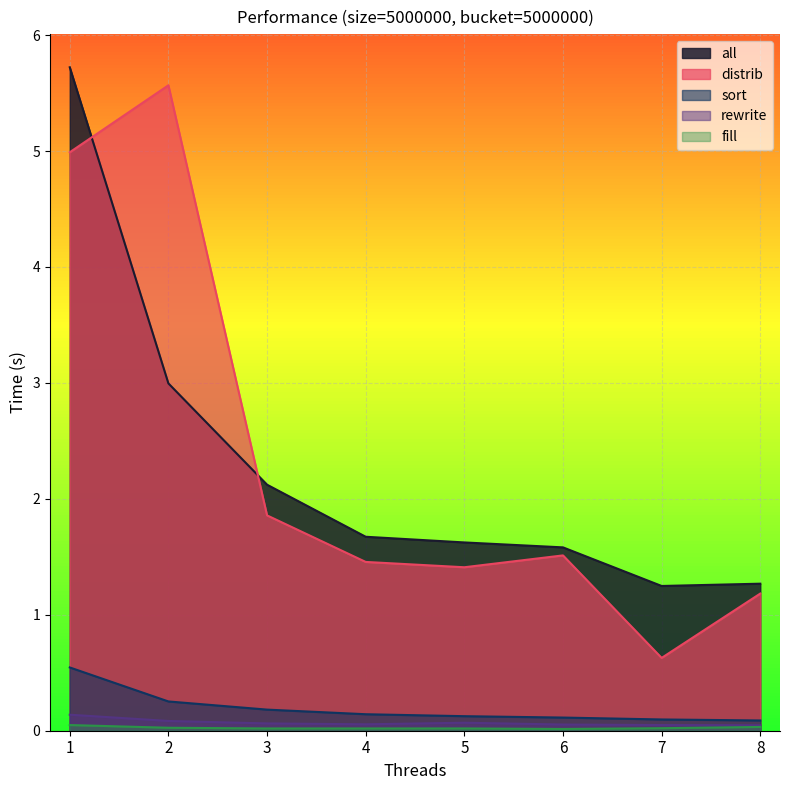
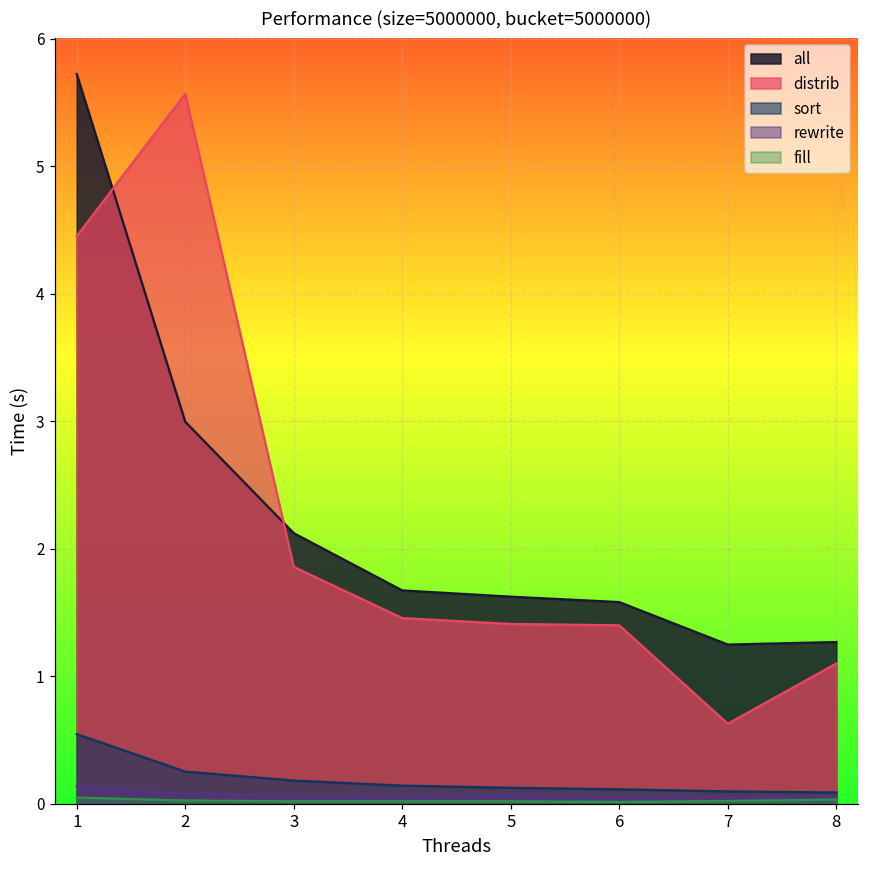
  {
    "distrib": {
-     "1": 4.99,
+     "1": 4.45,
      "2": 5.57,
      "3": 1.86,
      "4": 1.46,
      "5": 1.41,
-     "6": 1.51,
+     "6": 1.40,
      "7": 0.63,
-     "8": 1.18
+     "8": 1.10
    }
  }
